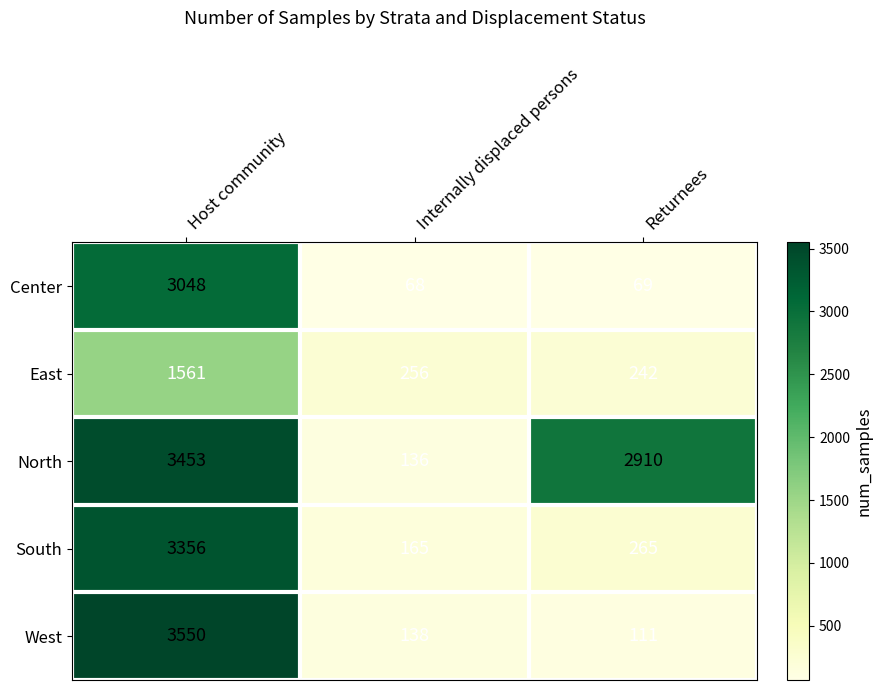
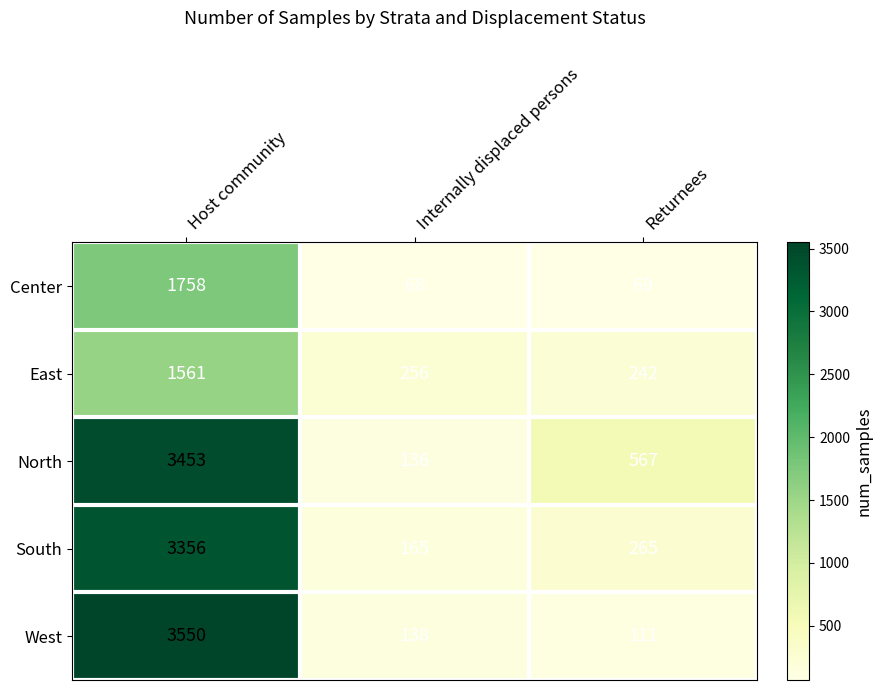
  {
    "Center": {
-     "Host community": 3048
+     "Host community": 1758
    },
    "East": {
      "Host community": 1561
    },
    "North": {
      "Host community": 3453,
-     "Returnees": 2910
+     "Returnees": 567
    },
    "South": {
      "Host community": 3356
    },
    "West": {
      "Host community": 3550
    }
  }
